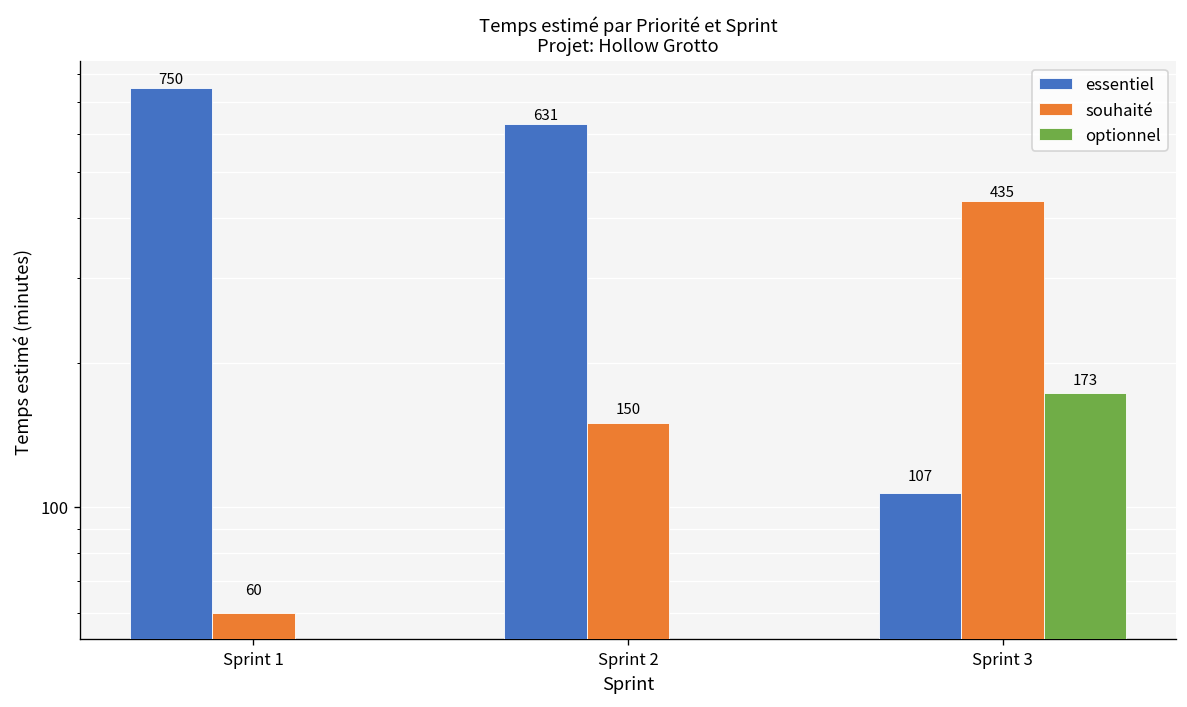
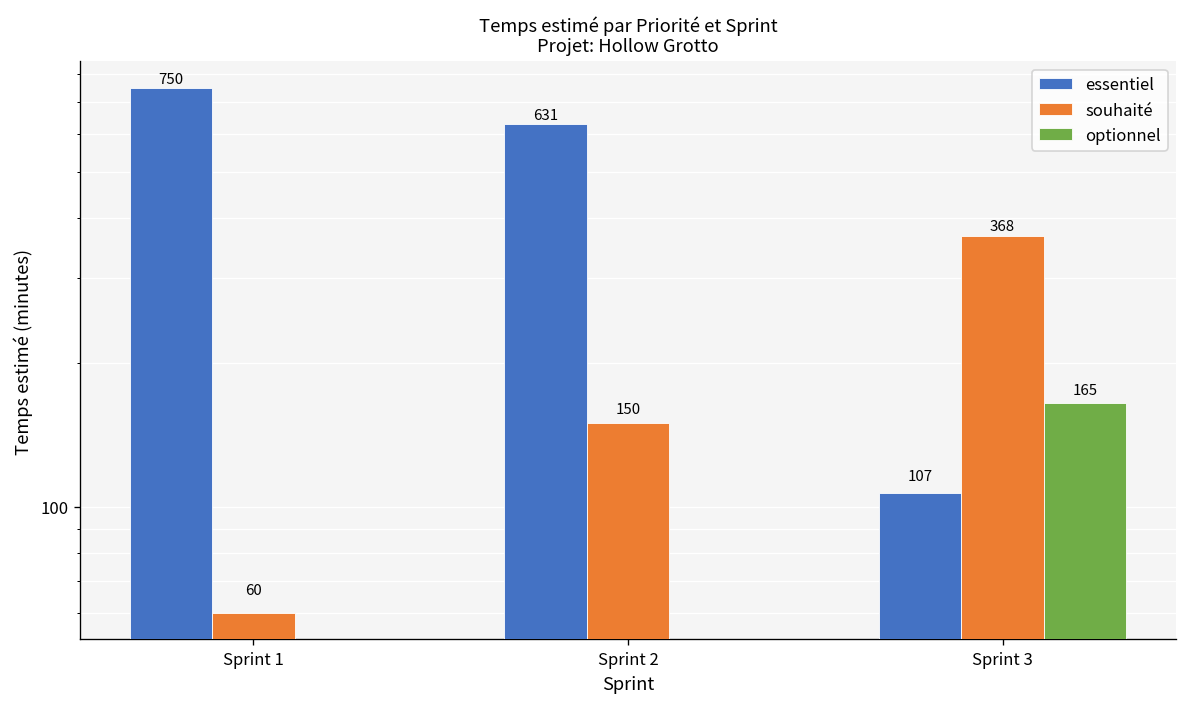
  {
    "essentiel": {
      "Sprint 1": 750,
      "Sprint 2": 631,
      "Sprint 3": 107
    },
    "souhaité": {
      "Sprint 1": 60,
      "Sprint 2": 150,
-     "Sprint 3": 435
+     "Sprint 3": 368
    },
    "optionnel": {
-     "Sprint 3": 173
+     "Sprint 3": 165
    }
  }
